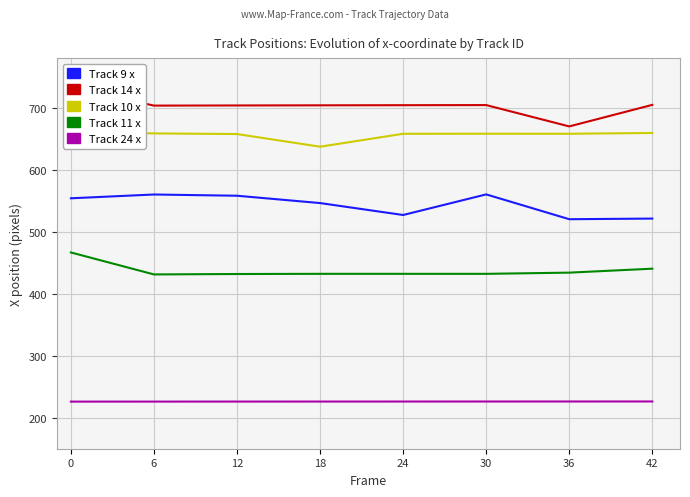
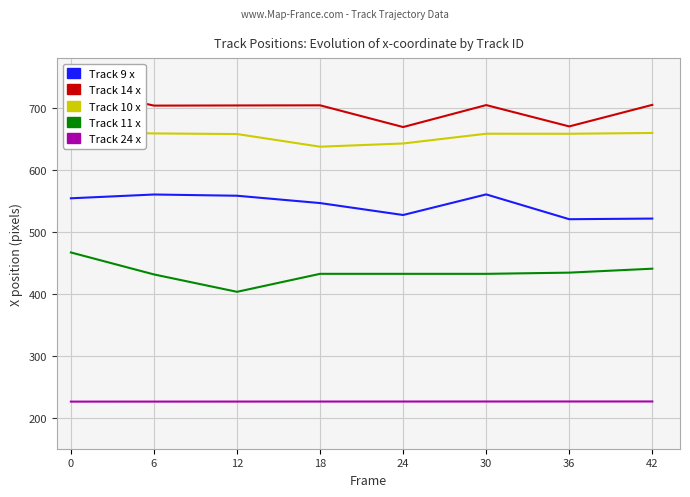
  {
    "Track 9 x": {
      "0": 550,
      "6": 560,
      "12": 560,
      "18": 550,
      "24": 530,
      "30": 560,
      "36": 520,
      "42": 520
    },
    "Track 14 x": {
      "6": 700,
      "12": 700,
      "18": 700,
-     "24": 700,
+     "24": 670,
      "30": 700,
      "36": 670,
      "42": 700
    },
    "Track 10 x": {
      "6": 660,
      "12": 660,
      "18": 640,
-     "24": 660,
+     "24": 640,
      "30": 660,
      "36": 660,
      "42": 660
    },
    "Track 11 x": {
      "0": 470,
      "6": 430,
-     "12": 430,
+     "12": 400,
      "18": 430,
      "24": 430,
      "30": 430,
      "36": 430,
      "42": 440
    },
    "Track 24 x": {
      "0": 230,
      "6": 230,
      "12": 230,
      "18": 230,
      "24": 230,
      "30": 230,
      "36": 230,
      "42": 230
    }
  }
